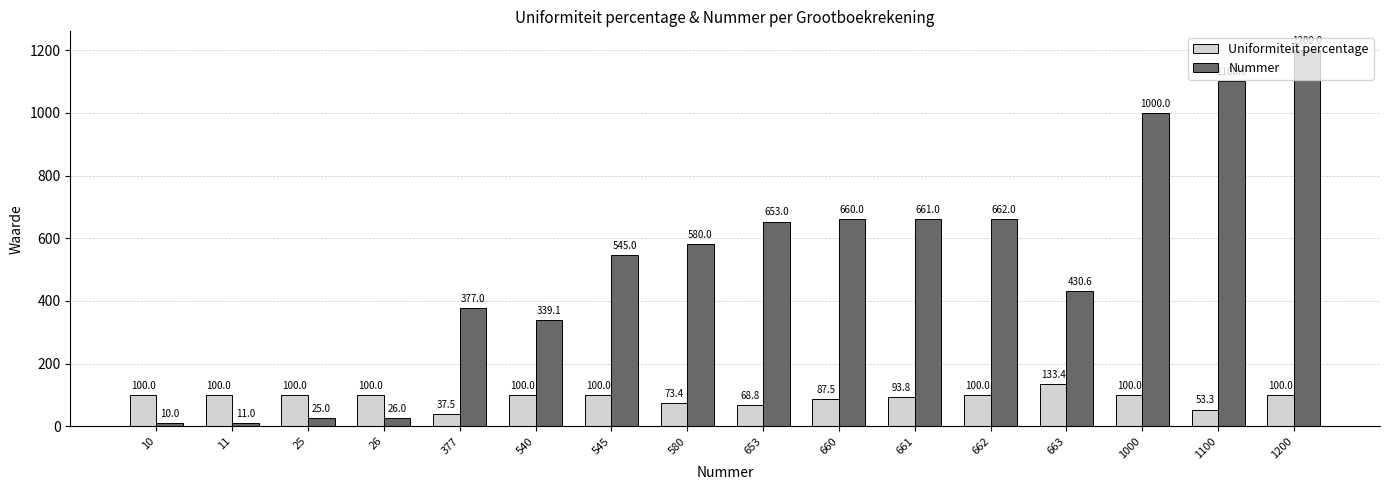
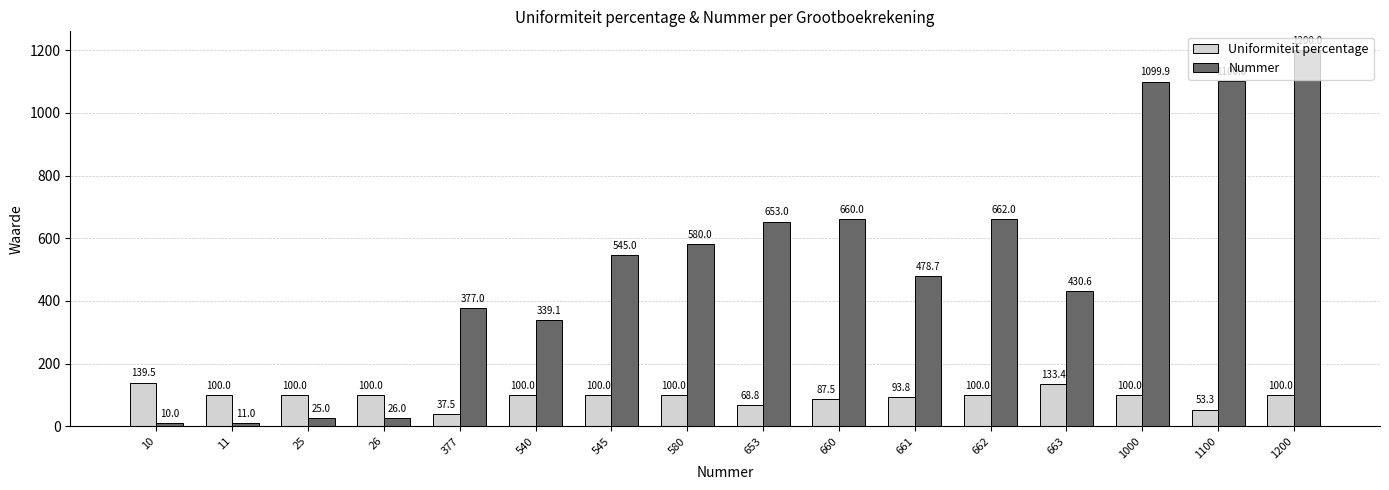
  {
    "Uniformiteit percentage": {
-     "10": 100.0,
+     "10": 139.5,
      "11": 100.0,
      "25": 100.0,
      "26": 100.0,
      "377": 37.5,
      "540": 100.0,
      "545": 100.0,
-     "580": 73.4,
+     "580": 100.0,
      "653": 68.8,
      "660": 87.5,
      "661": 93.8,
      "662": 100.0,
      "663": 133.4,
      "1000": 100.0,
      "1100": 53.3,
      "1200": 100.0
    },
    "Nummer": {
      "10": 10.0,
      "11": 11.0,
      "25": 25.0,
      "26": 26.0,
      "377": 377.0,
      "540": 339.1,
      "545": 545.0,
      "580": 580.0,
      "653": 653.0,
      "660": 660.0,
-     "661": 661.0,
+     "661": 478.7,
      "662": 662.0,
      "663": 430.6,
-     "1000": 1000.0
+     "1000": 1099.9
    }
  }
